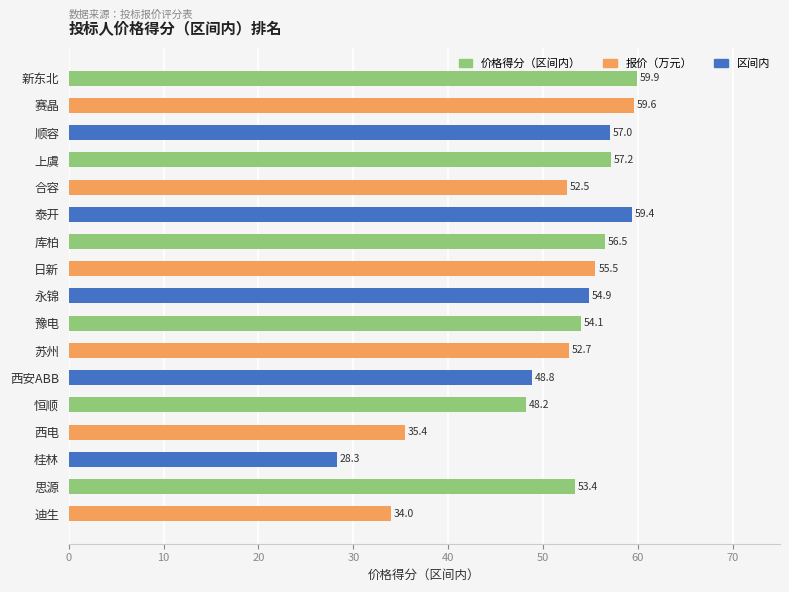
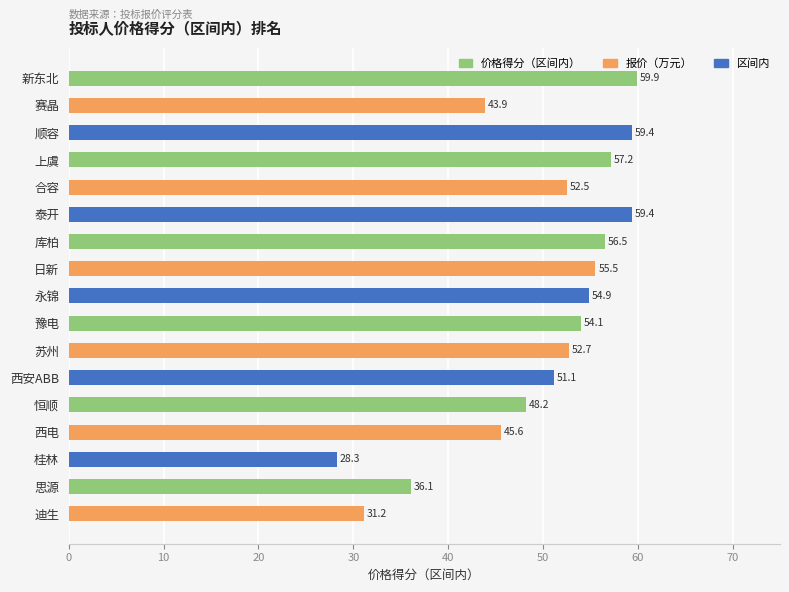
  {
    "新东北": 59.9,
-   "赛晶": 59.6,
-   "顺容": 57.0,
+   "赛晶": 43.9,
+   "顺容": 59.4,
    "上虞": 57.2,
    "合容": 52.5,
    "泰开": 59.4,
    "库柏": 56.5,
    "日新": 55.5,
    "永锦": 54.9,
    "豫电": 54.1,
    "苏州": 52.7,
-   "西安ABB": 48.8,
+   "西安ABB": 51.1,
    "恒顺": 48.2,
-   "西电": 35.4,
+   "西电": 45.6,
    "桂林": 28.3,
-   "思源": 53.4,
-   "迪生": 34.0
+   "思源": 36.1,
+   "迪生": 31.2
  }
